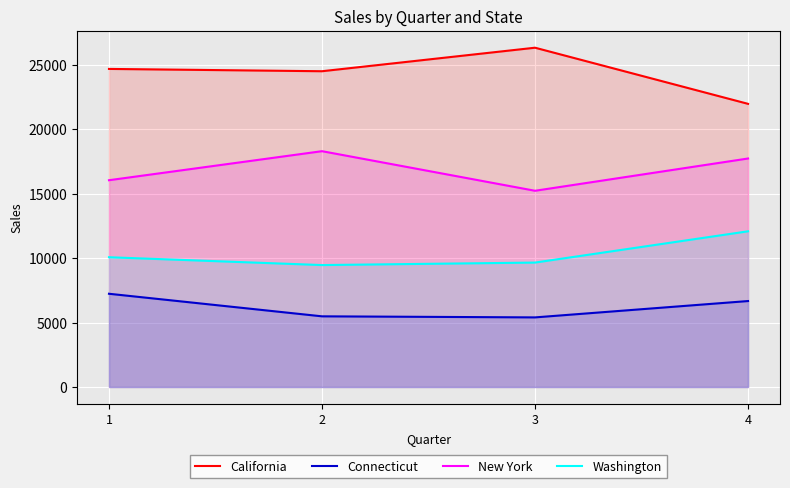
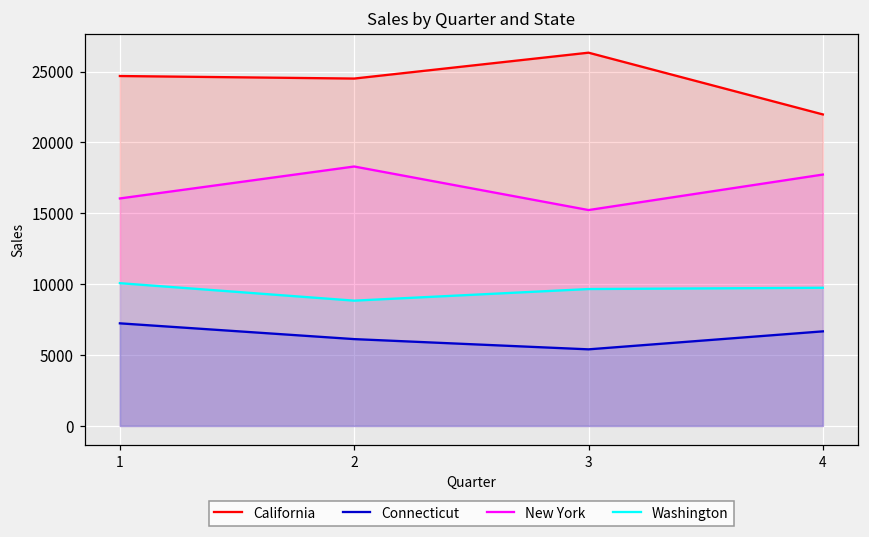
  {
    "California": {
      "1": 24700,
      "2": 24500,
      "3": 26300,
      "4": 22000
    },
    "Connecticut": {
      "1": 7200,
-     "2": 5500,
+     "2": 6100,
      "3": 5400,
      "4": 6700
    },
    "New York": {
      "1": 16000,
      "2": 18300,
      "3": 15200,
      "4": 17700
    },
    "Washington": {
      "1": 10100,
-     "2": 9500,
+     "2": 8800,
      "3": 9700,
-     "4": 12100
+     "4": 9700
    }
  }
